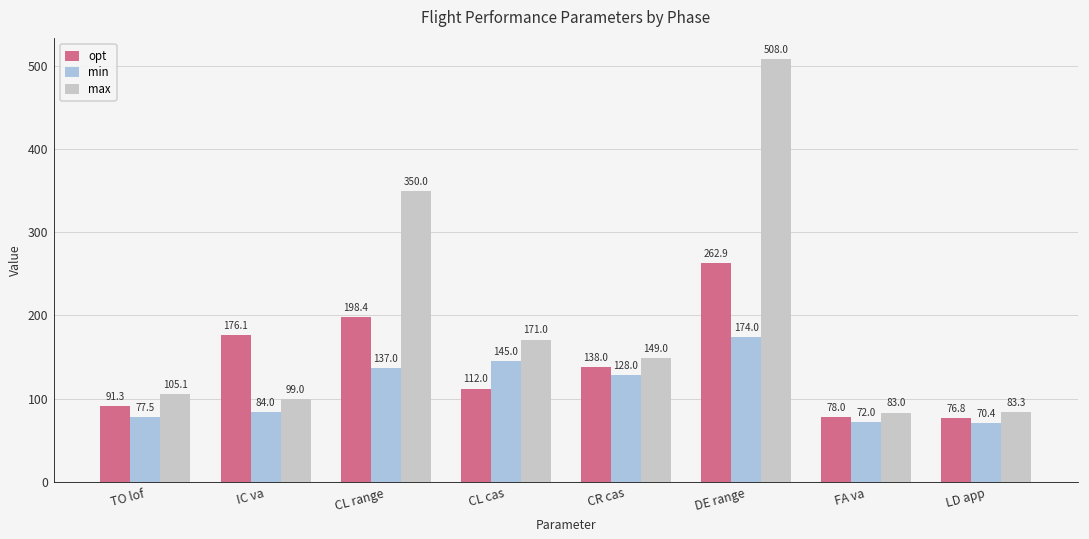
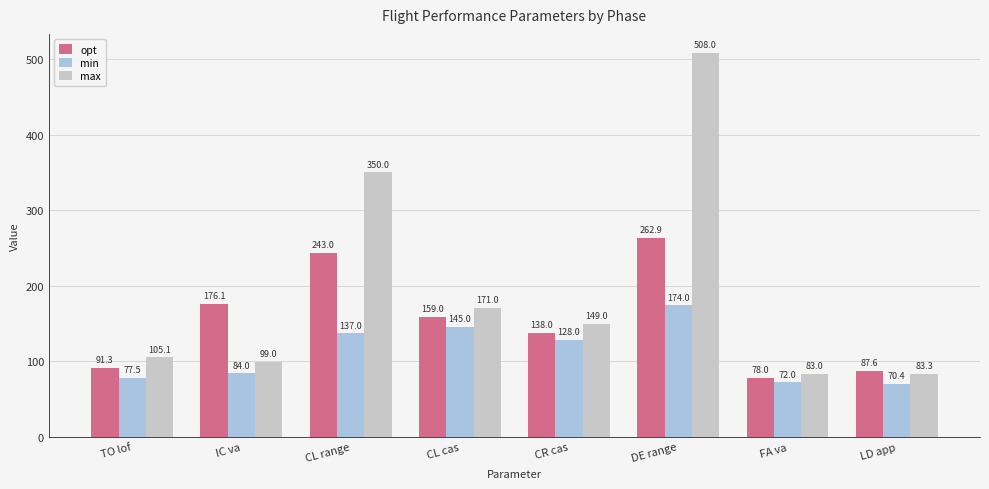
  {
    "opt": {
      "TO lof": 91.3,
      "IC va": 176.1,
-     "CL range": 198.4,
-     "CL cas": 112.0,
+     "CL range": 243.0,
+     "CL cas": 159.0,
      "CR cas": 138.0,
      "DE range": 262.9,
      "FA va": 78.0,
-     "LD app": 76.8
+     "LD app": 87.6
    }
  }
